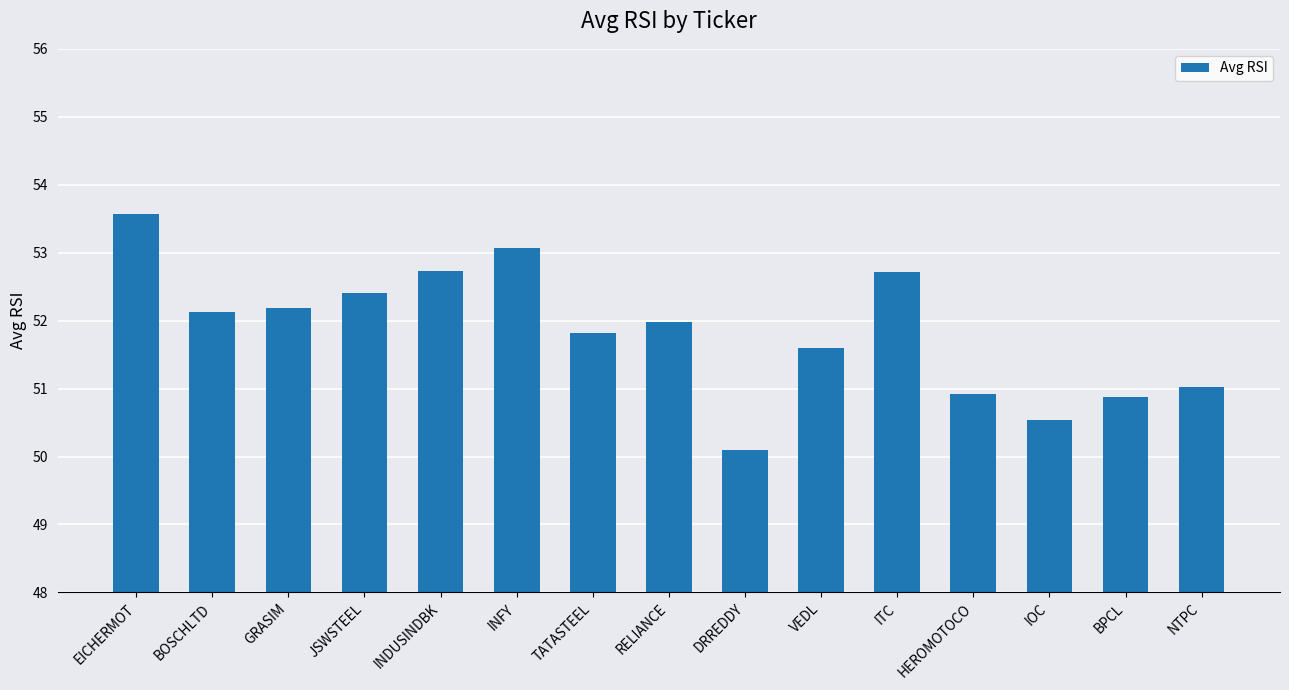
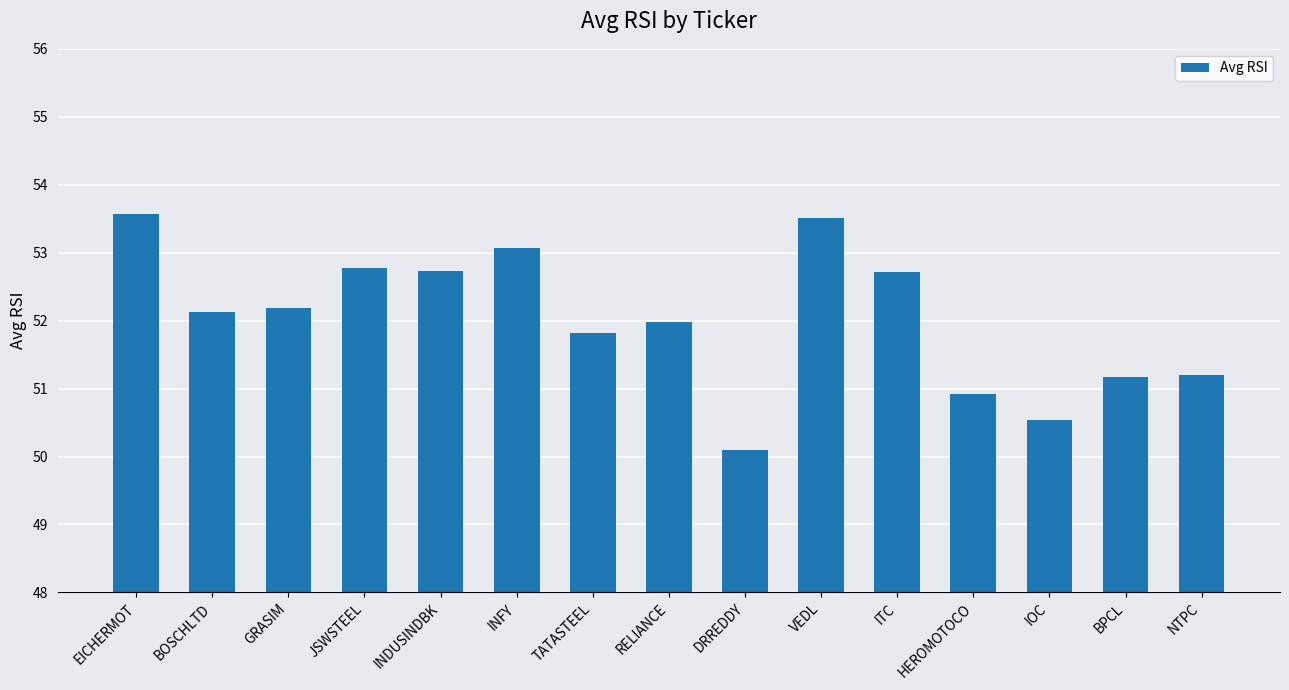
  {
    "EICHERMOT": 53.6,
    "BOSCHLTD": 52.1,
    "GRASIM": 52.2,
-   "JSWSTEEL": 52.4,
+   "JSWSTEEL": 52.8,
    "INDUSINDBK": 52.7,
    "INFY": 53.1,
    "TATASTEEL": 51.8,
    "RELIANCE": 52.0,
    "DRREDDY": 50.1,
-   "VEDL": 51.6,
+   "VEDL": 53.5,
    "ITC": 52.7,
    "HEROMOTOCO": 50.9,
    "IOC": 50.5,
-   "BPCL": 50.9,
-   "NTPC": 51.0
+   "BPCL": 51.2,
+   "NTPC": 51.2
  }
